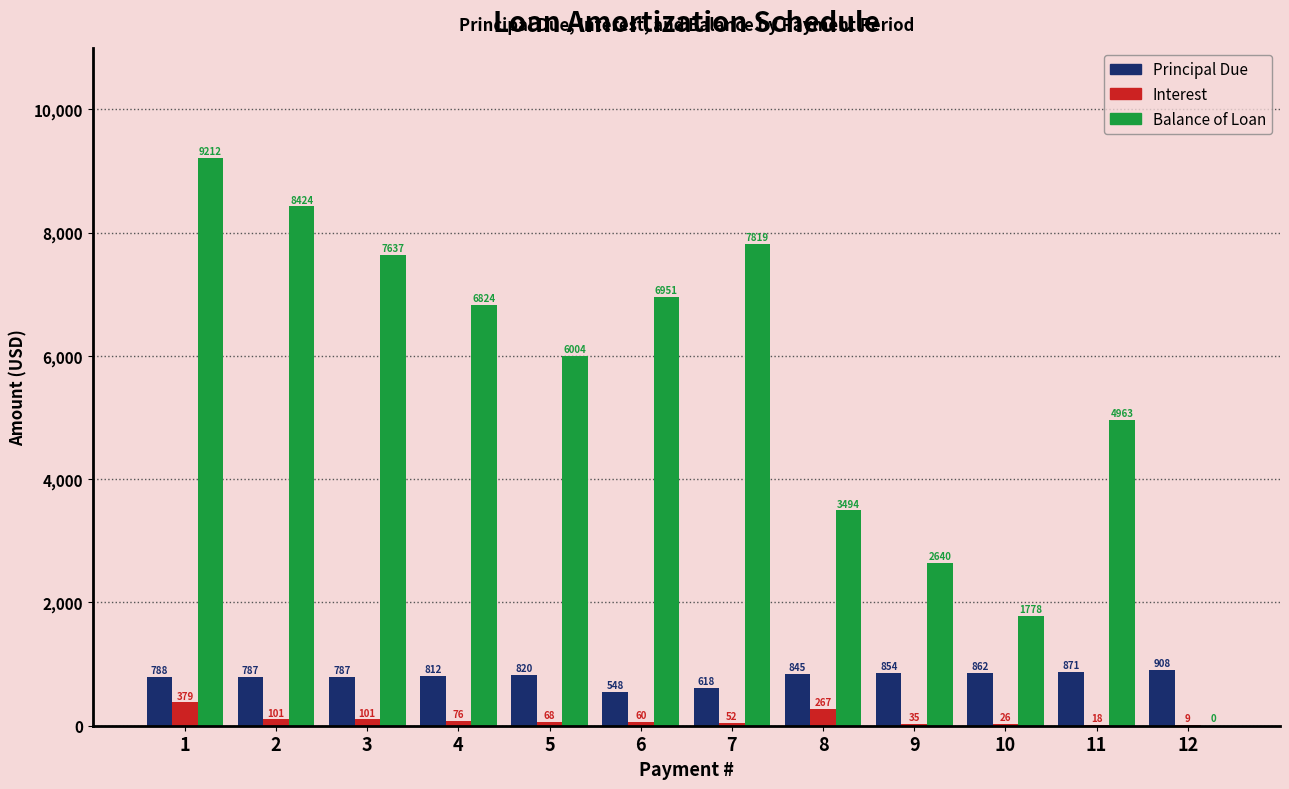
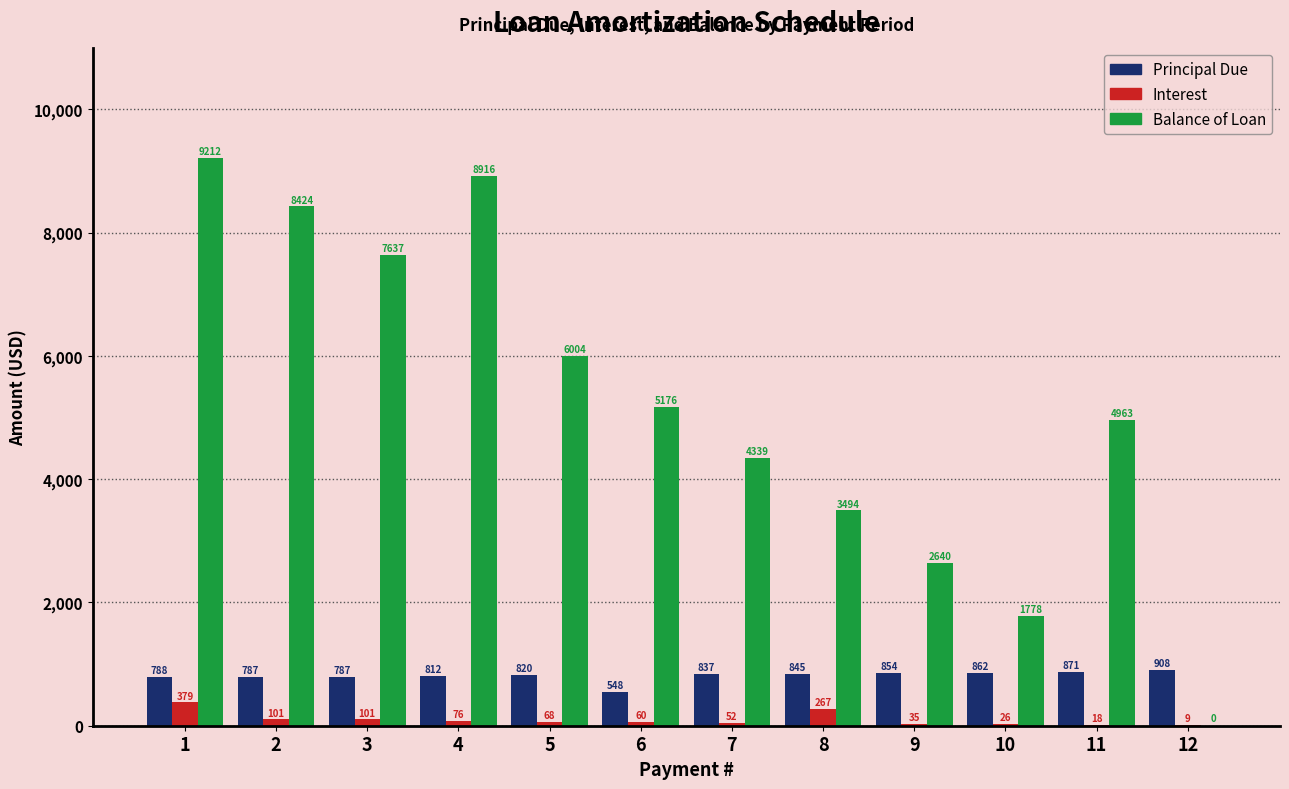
  {
    "Principal Due": {
      "1": 788,
      "2": 787,
      "3": 787,
      "4": 812,
      "5": 820,
      "6": 548,
-     "7": 618,
+     "7": 837,
      "8": 845,
      "9": 854,
      "10": 862,
      "11": 871,
      "12": 908
    },
    "Interest": {
      "1": 379,
      "2": 101,
      "3": 101,
      "4": 76,
      "5": 68,
      "6": 60,
      "7": 52,
      "8": 267,
      "9": 35,
      "10": 26,
      "11": 18,
      "12": 9
    },
    "Balance of Loan": {
      "1": 9212,
      "2": 8424,
      "3": 7637,
-     "4": 6824,
+     "4": 8916,
      "5": 6004,
-     "6": 6951,
-     "7": 7819,
+     "6": 5176,
+     "7": 4339,
      "8": 3494,
      "9": 2640,
      "10": 1778,
      "11": 4963,
      "12": 0
    }
  }
